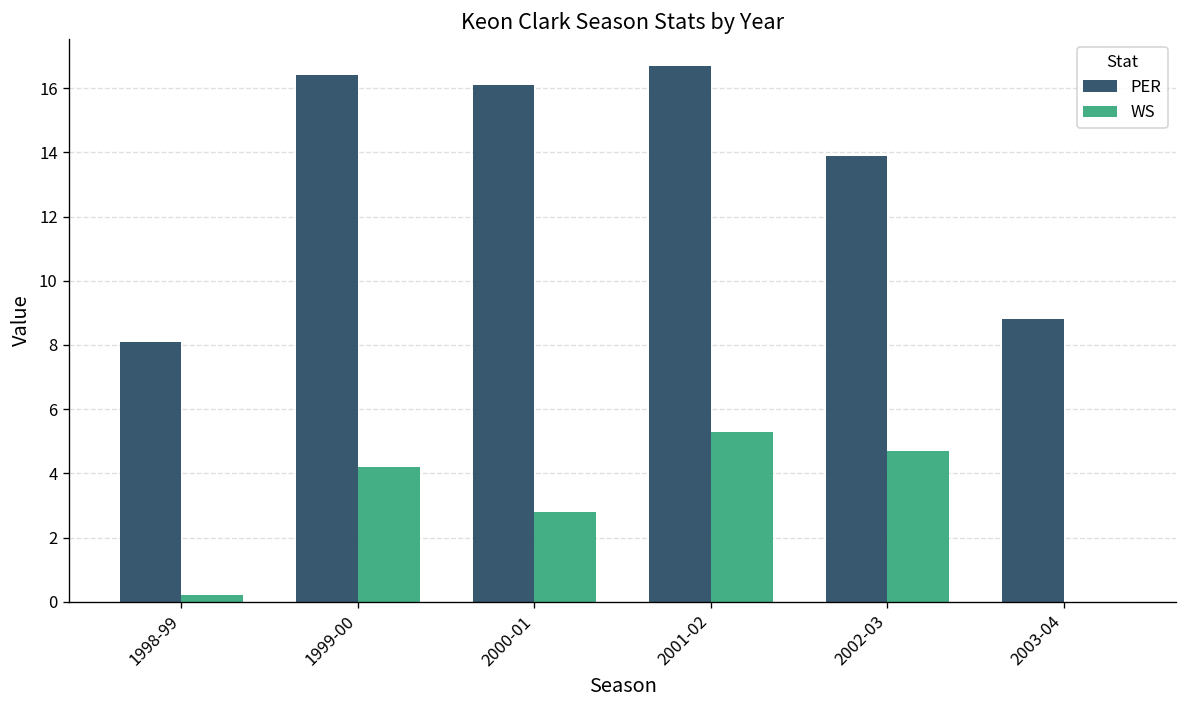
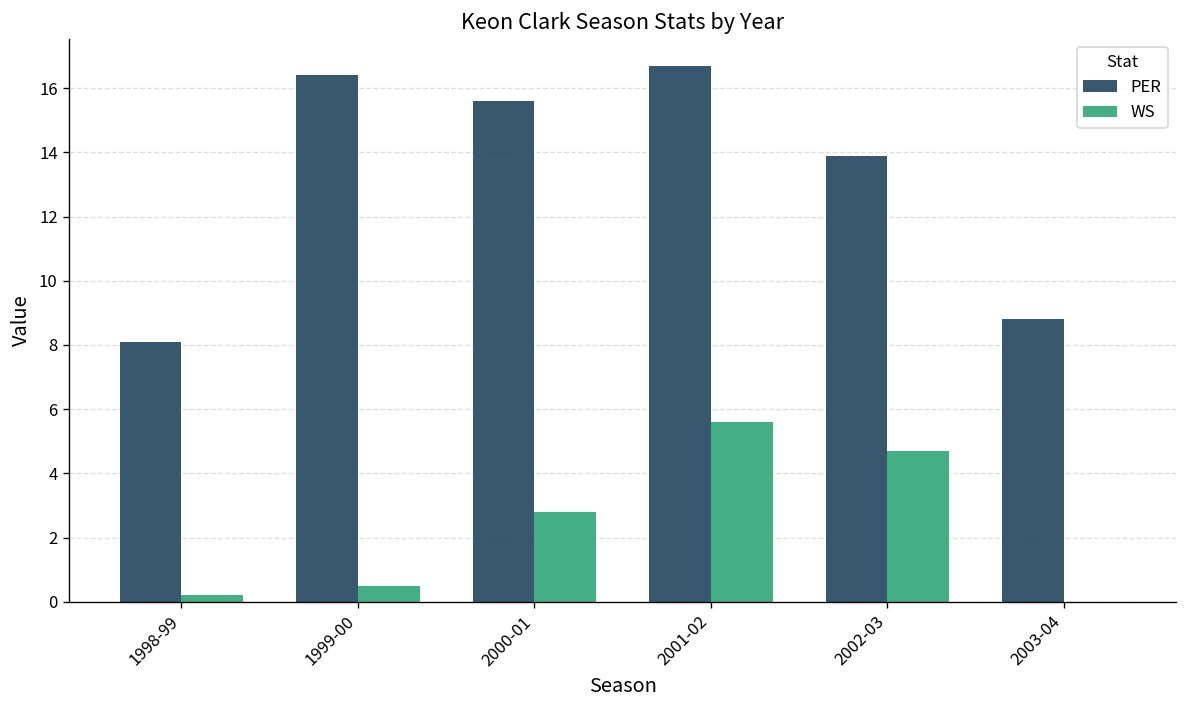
  {
    "PER": {
      "1998-99": 8.1,
      "1999-00": 16.4,
-     "2000-01": 16.1,
+     "2000-01": 15.6,
      "2001-02": 16.7,
      "2002-03": 13.9,
      "2003-04": 8.8
    },
    "WS": {
      "1998-99": 0.2,
-     "1999-00": 4.2,
+     "1999-00": 0.5,
      "2000-01": 2.8,
-     "2001-02": 5.3,
+     "2001-02": 5.6,
      "2002-03": 4.7,
      "2003-04": 0.0
    }
  }
